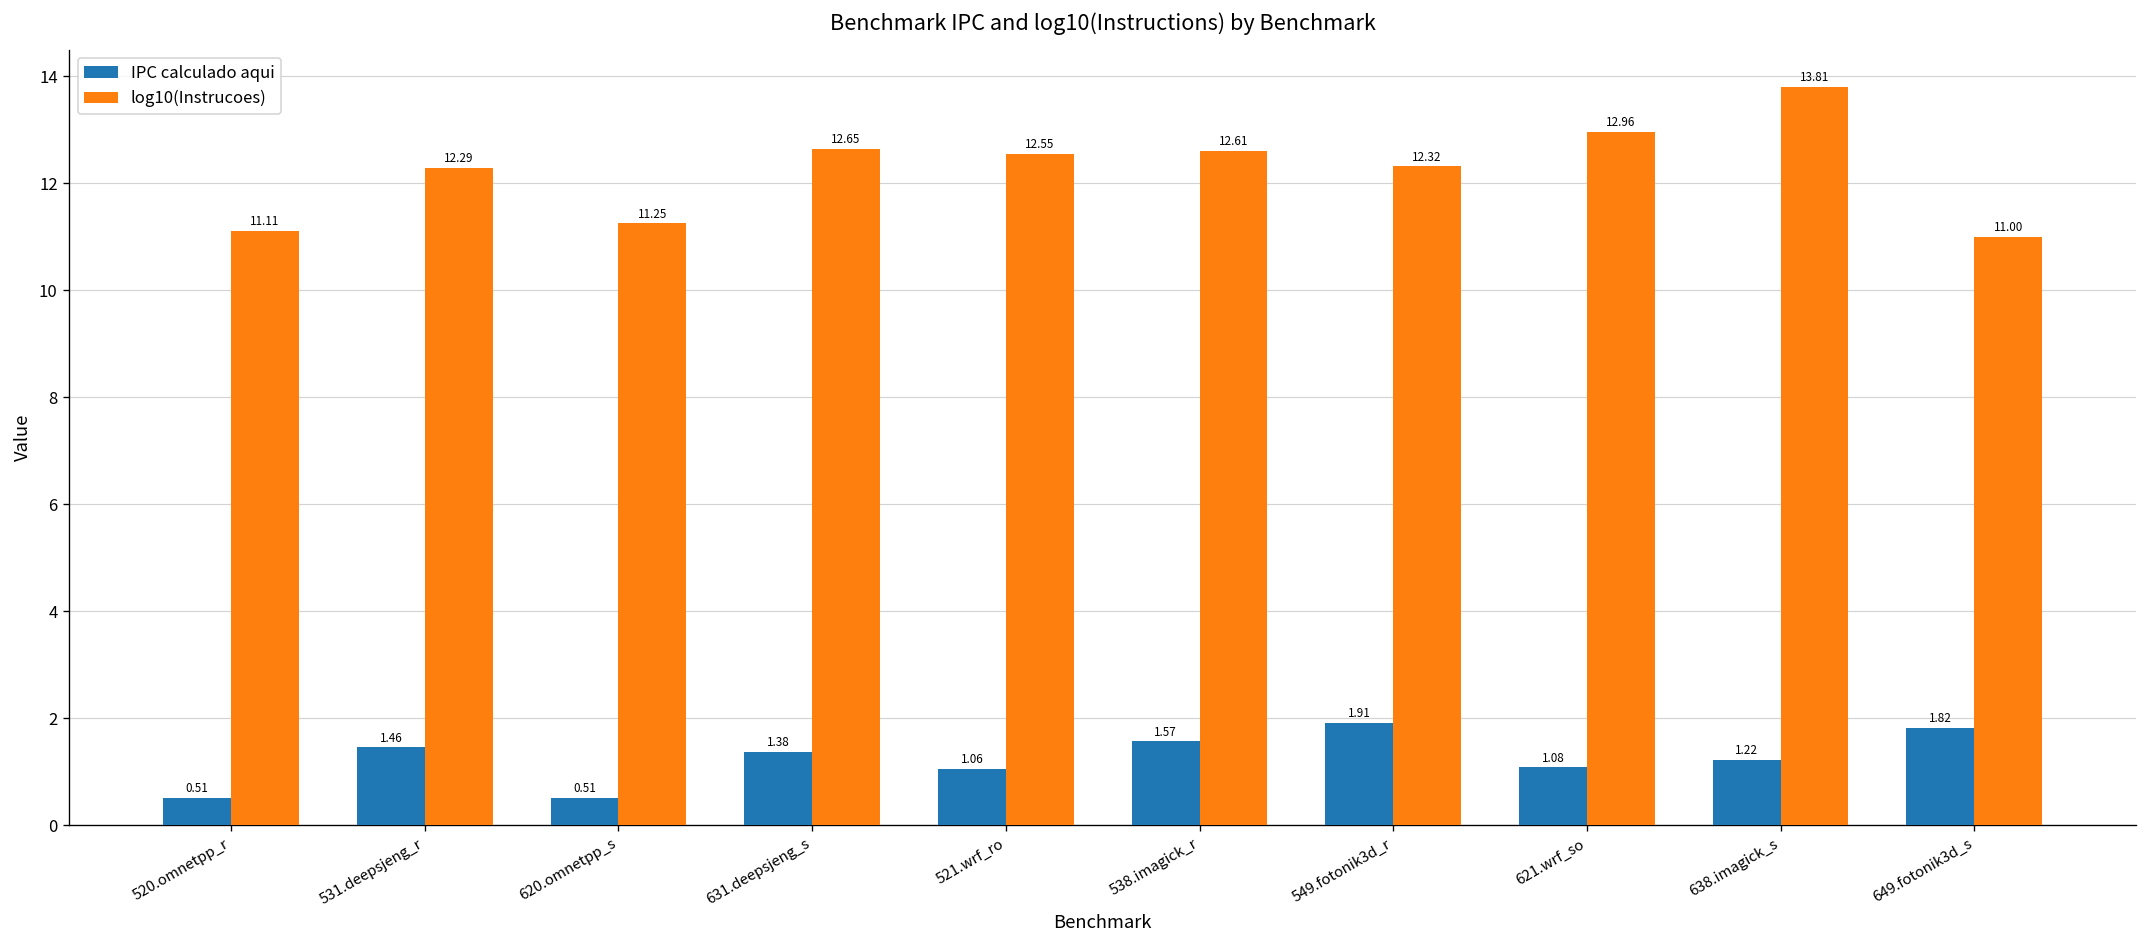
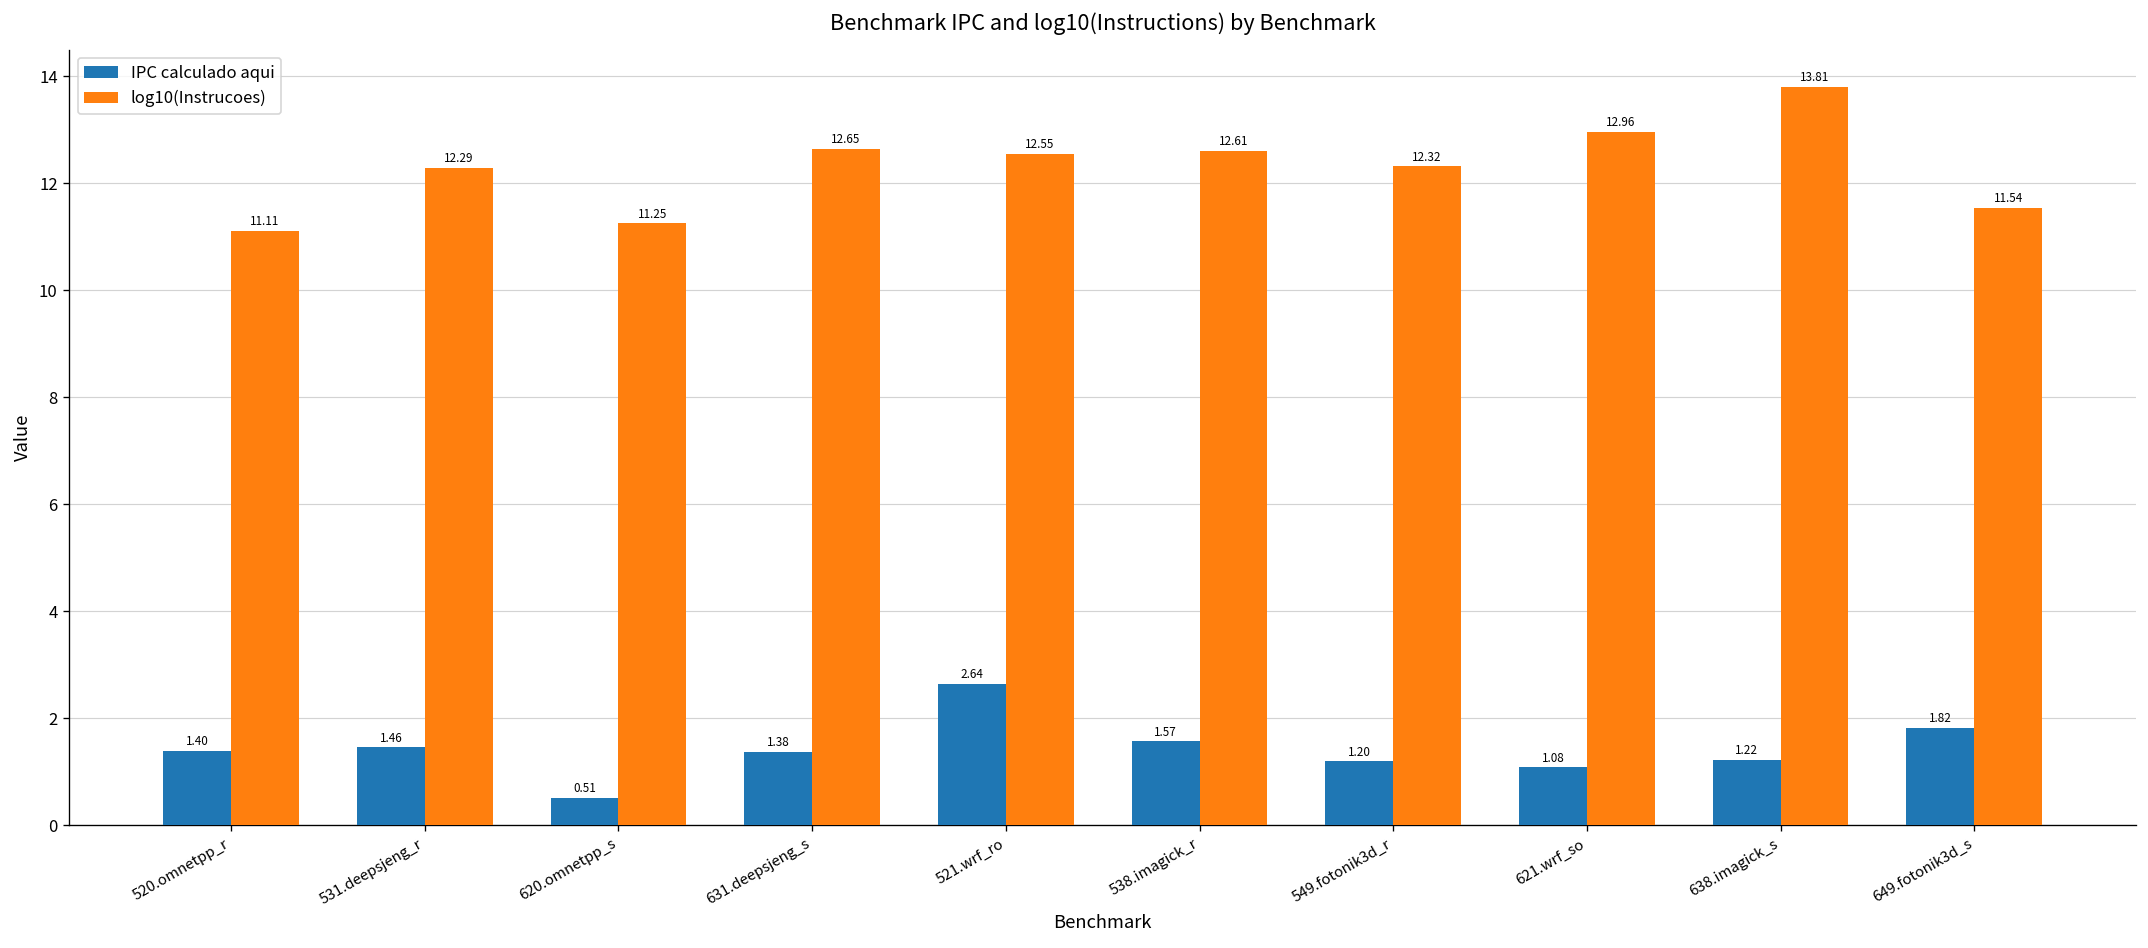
  {
    "IPC calculado aqui": {
-     "520.omnetpp_r": 0.51,
+     "520.omnetpp_r": 1.40,
      "531.deepsjeng_r": 1.46,
      "620.omnetpp_s": 0.51,
      "631.deepsjeng_s": 1.38,
-     "521.wrf_ro": 1.06,
+     "521.wrf_ro": 2.64,
      "538.imagick_r": 1.57,
-     "549.fotonik3d_r": 1.91,
+     "549.fotonik3d_r": 1.20,
      "621.wrf_so": 1.08,
      "638.imagick_s": 1.22,
      "649.fotonik3d_s": 1.82
    },
    "log10(Instrucoes)": {
      "520.omnetpp_r": 11.11,
      "531.deepsjeng_r": 12.29,
      "620.omnetpp_s": 11.25,
      "631.deepsjeng_s": 12.65,
      "521.wrf_ro": 12.55,
      "538.imagick_r": 12.61,
      "549.fotonik3d_r": 12.32,
      "621.wrf_so": 12.96,
      "638.imagick_s": 13.81,
-     "649.fotonik3d_s": 11.00
+     "649.fotonik3d_s": 11.54
    }
  }
